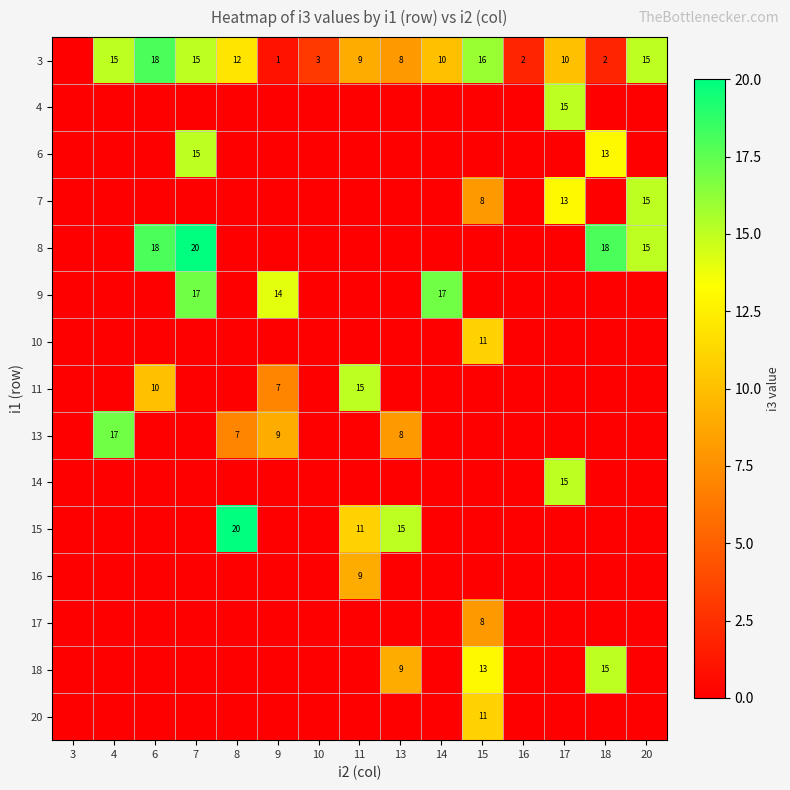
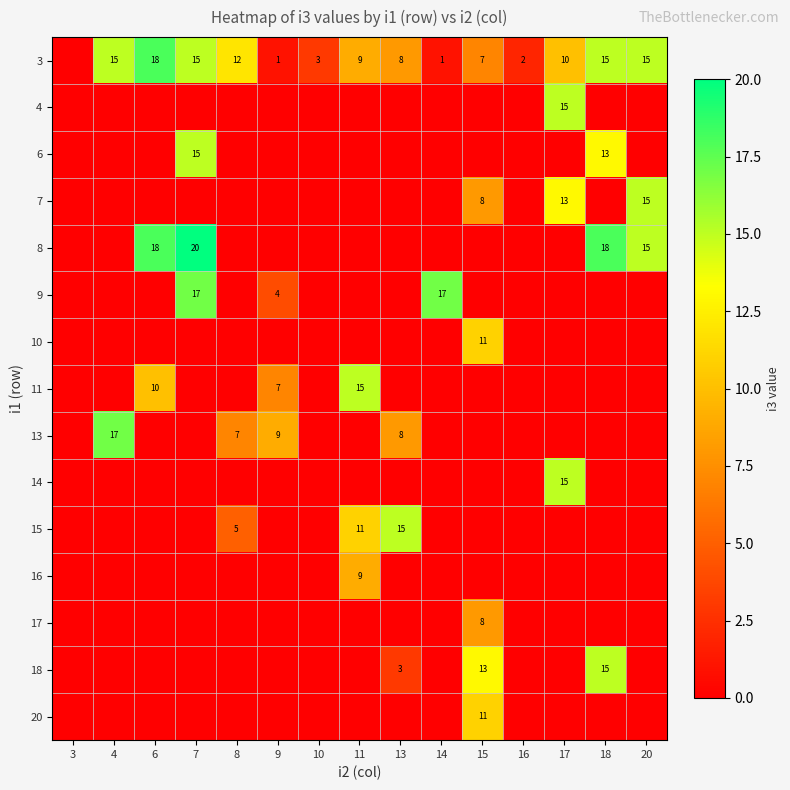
  {
    "3": {
      "4": 15,
      "6": 18,
      "7": 15,
      "8": 12,
      "9": 1,
      "10": 3,
      "11": 9,
      "13": 8,
-     "14": 10,
-     "15": 16,
+     "14": 1,
+     "15": 7,
      "16": 2,
      "17": 10,
-     "18": 2,
+     "18": 15,
      "20": 15
    },
    "4": {
      "17": 15
    },
    "6": {
      "7": 15,
      "18": 13
    },
    "7": {
      "15": 8,
      "17": 13,
      "20": 15
    },
    "8": {
      "6": 18,
      "7": 20,
      "18": 18,
      "20": 15
    },
    "9": {
      "7": 17,
-     "9": 14,
+     "9": 4,
      "14": 17
    },
    "10": {
      "15": 11
    },
    "11": {
      "6": 10,
      "9": 7,
      "11": 15
    },
    "13": {
      "4": 17,
      "8": 7,
      "9": 9,
      "13": 8
    },
    "14": {
      "17": 15
    },
    "15": {
-     "8": 20,
+     "8": 5,
      "11": 11,
      "13": 15
    },
    "16": {
      "11": 9
    },
    "17": {
      "15": 8
    },
    "18": {
-     "13": 9,
+     "13": 3,
      "15": 13,
      "18": 15
    },
    "20": {
      "15": 11
    }
  }
